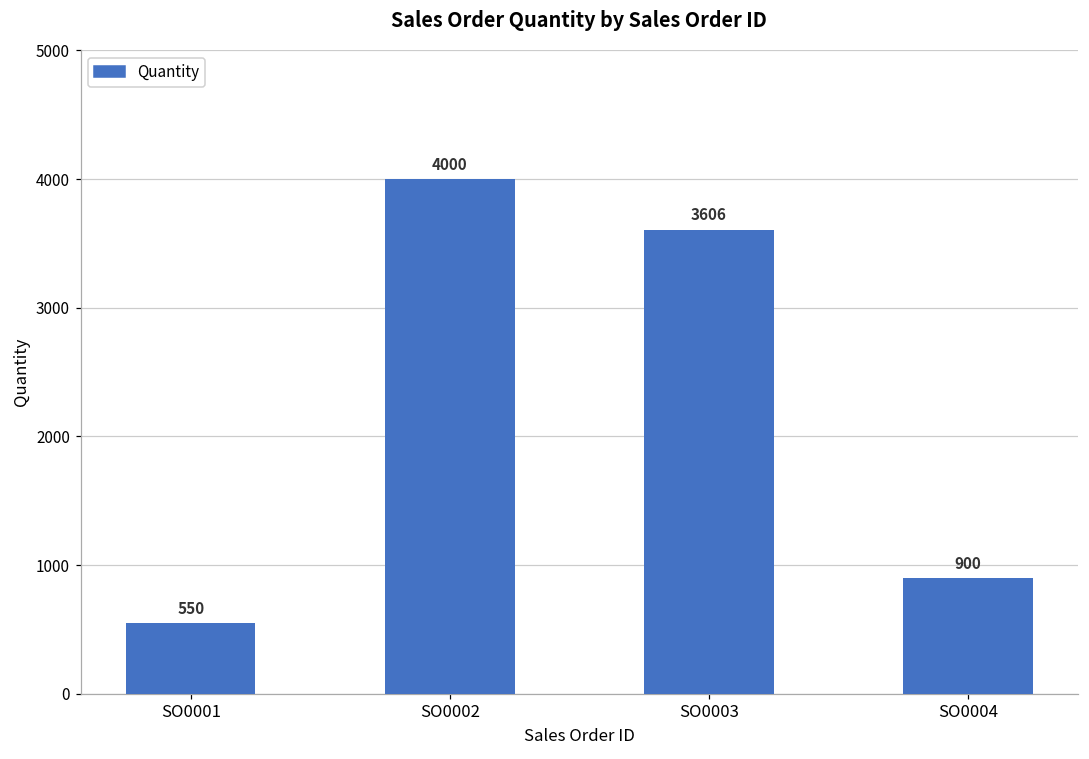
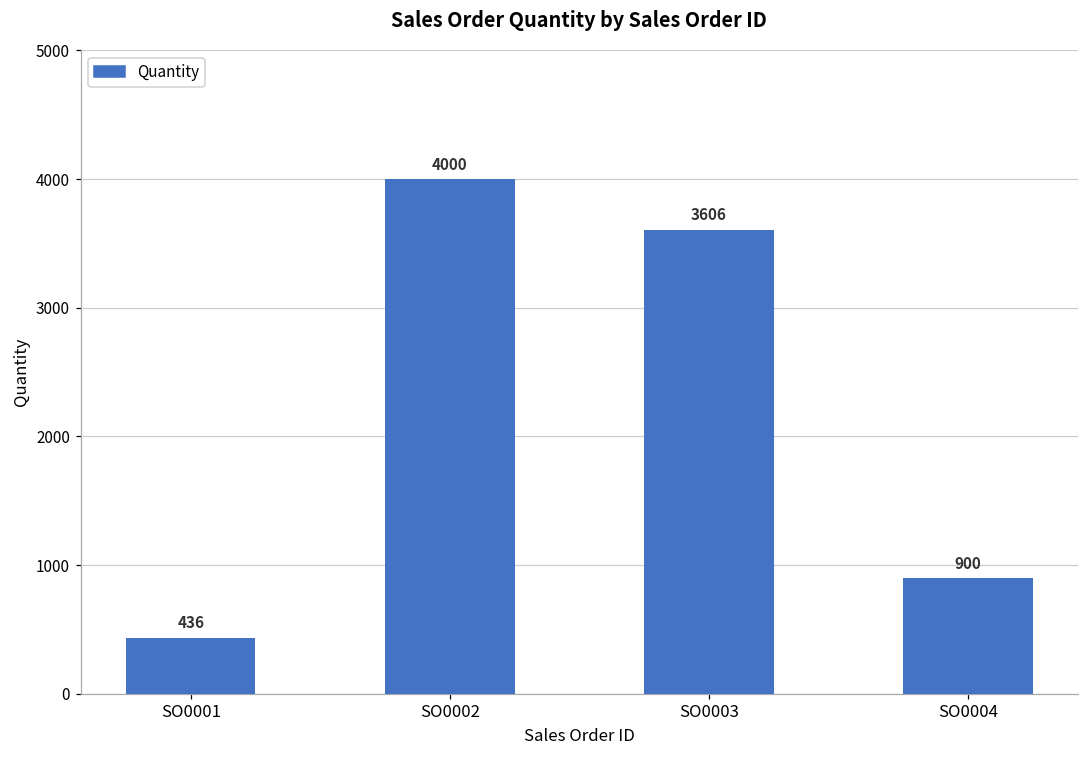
  {
-   "SO0001": 550,
+   "SO0001": 436,
    "SO0002": 4000,
    "SO0003": 3606,
    "SO0004": 900
  }
